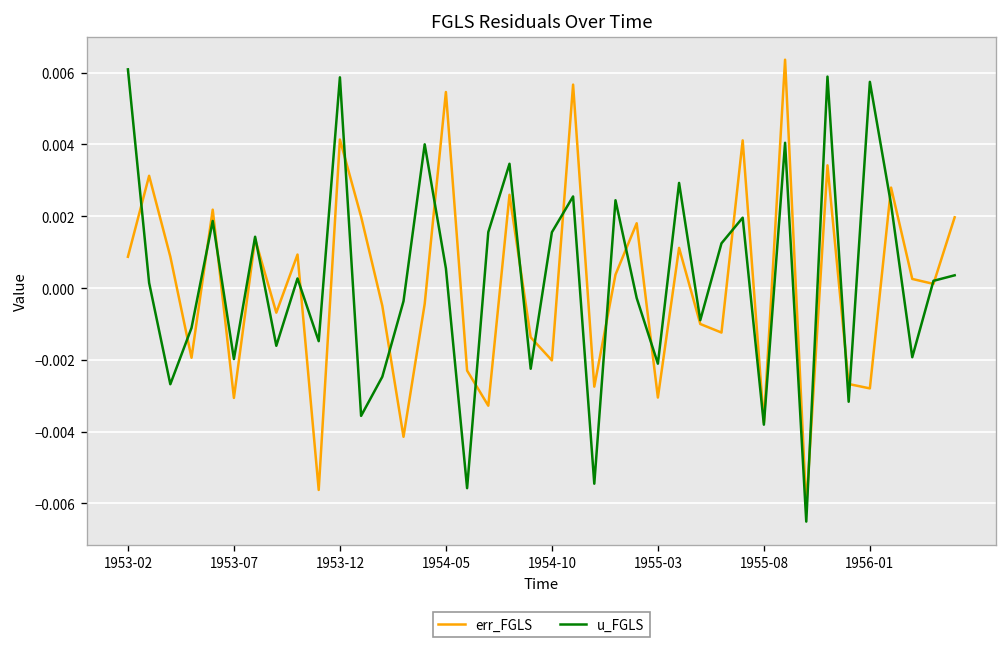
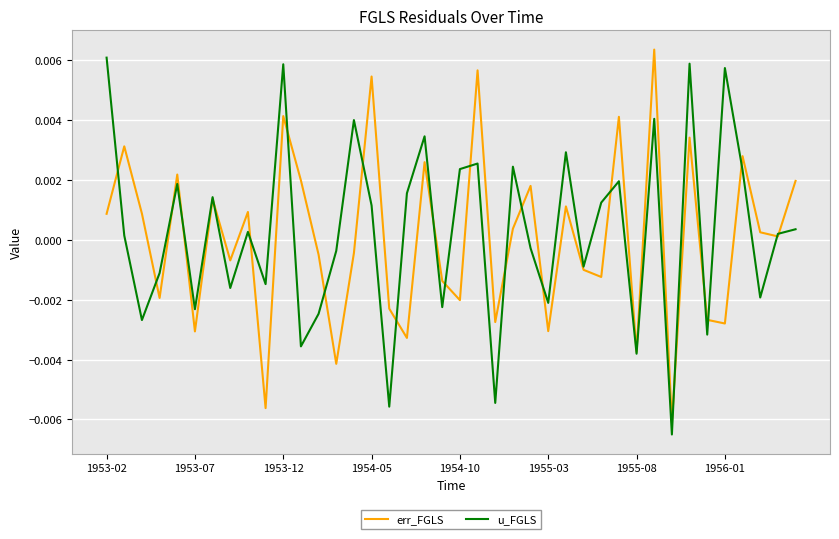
  {
    "err_FGLS": {
      "1953-02": 0.0009,
      "1953-07": -0.0031,
      "1953-12": 0.0041,
      "1954-05": 0.0055,
      "1954-10": -0.0020,
      "1955-03": -0.0031,
      "1956-01": -0.0028
    },
    "u_FGLS": {
      "1953-02": 0.0061,
-     "1953-07": -0.0020,
+     "1953-07": -0.0023,
      "1953-12": 0.0059,
-     "1954-05": 0.0005,
-     "1954-10": 0.0016,
+     "1954-05": 0.0012,
+     "1954-10": 0.0024,
      "1955-03": -0.0021,
      "1956-01": 0.0057
    }
  }
